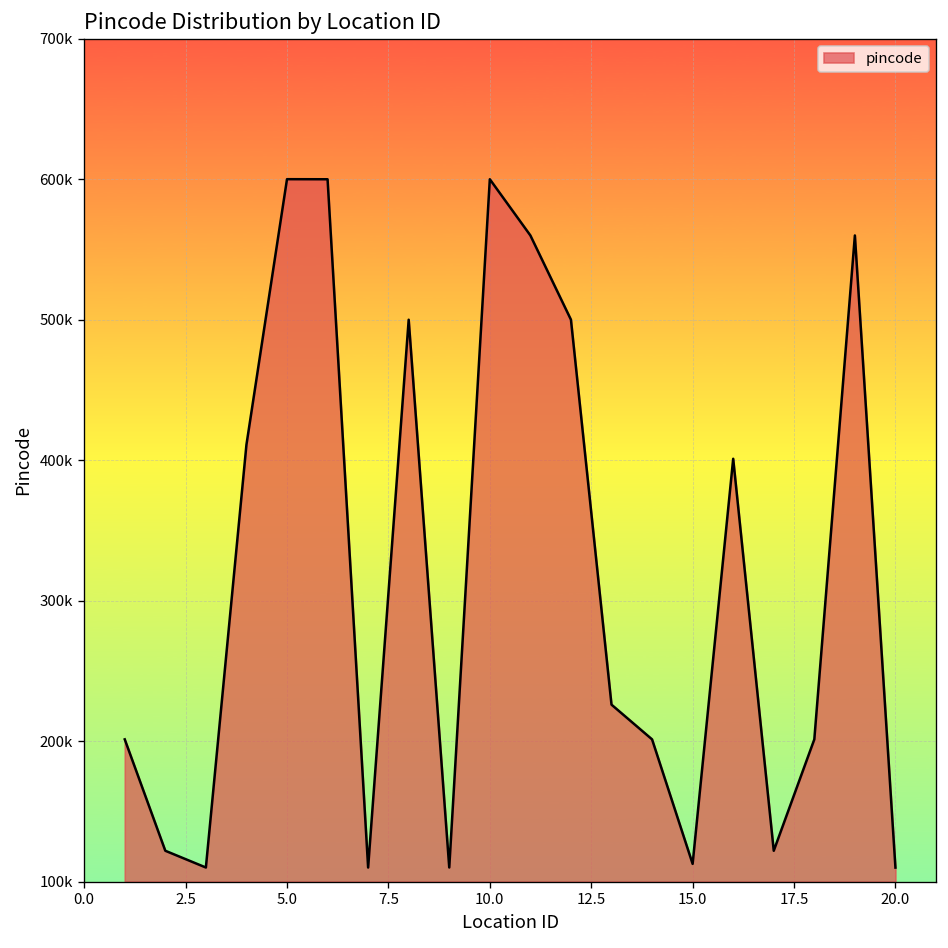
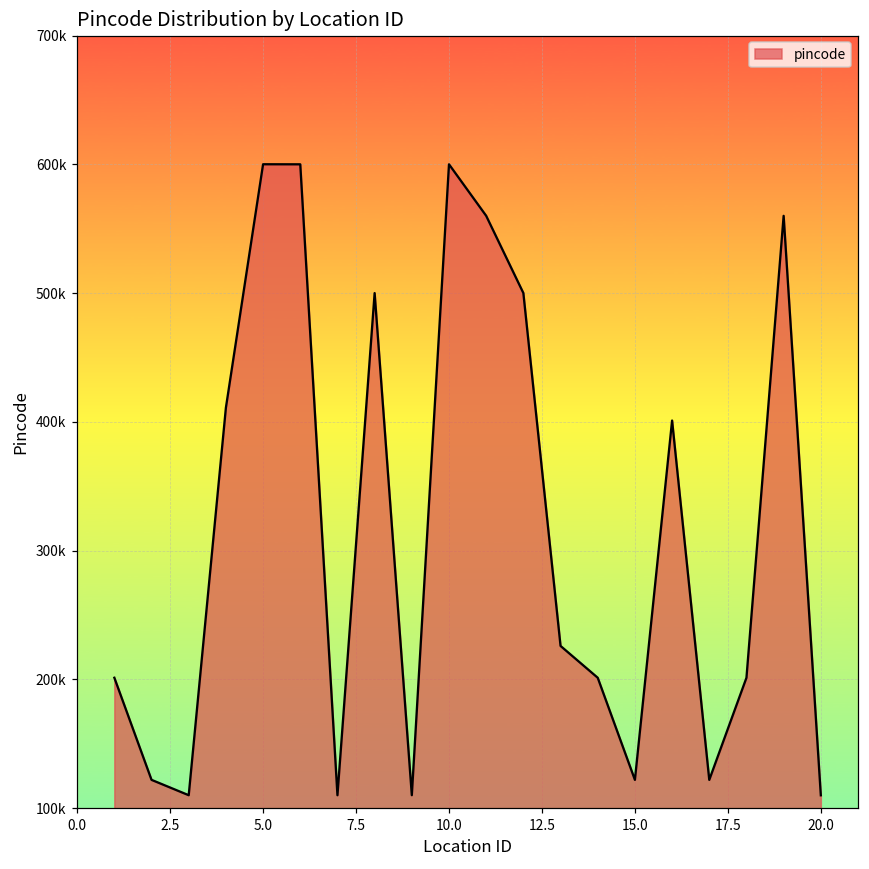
  {
    "5.0": 600000,
    "10.0": 600000,
-   "15.0": 113000,
+   "15.0": 122000,
    "20.0": 110000
  }
